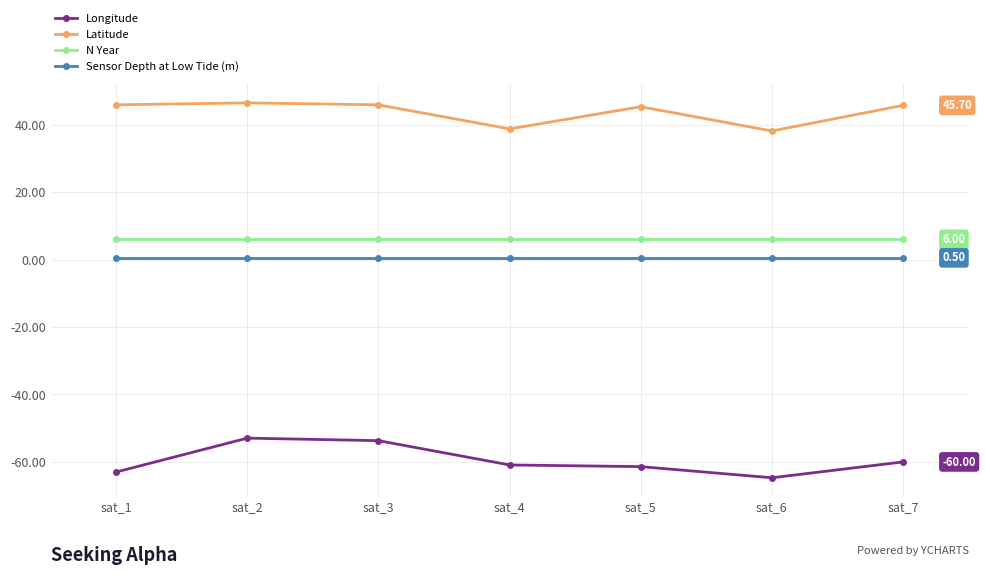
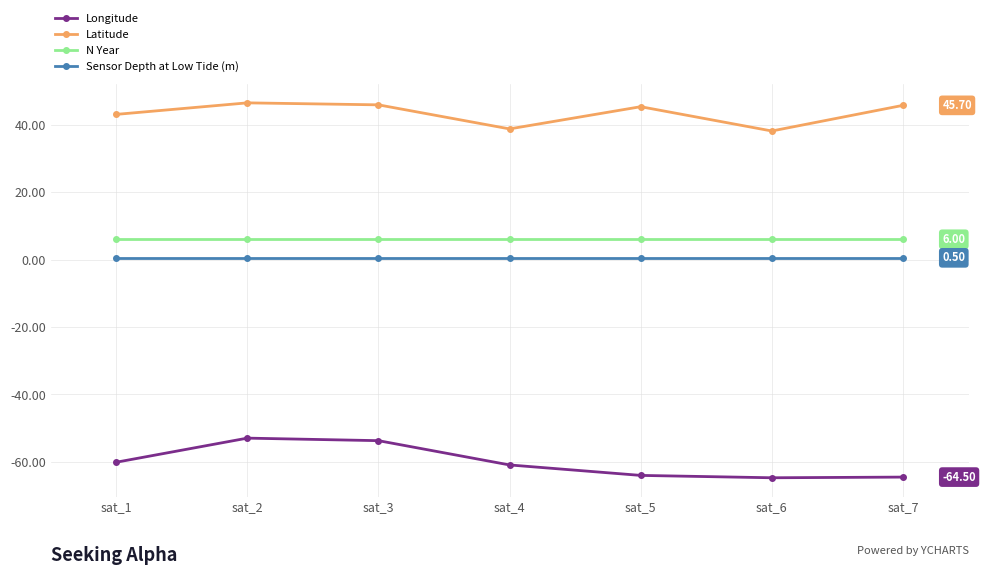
  {
    "Longitude": {
-     "sat_1": -63,
-     "sat_5": -61,
-     "sat_7": -60.00
+     "sat_1": -60,
+     "sat_5": -64,
+     "sat_7": -64.50
    },
    "Latitude": {
-     "sat_1": 46,
+     "sat_1": 43,
      "sat_2": 46,
      "sat_3": 46,
      "sat_4": 39,
      "sat_5": 45,
      "sat_6": 38,
      "sat_7": 46
    },
    "N Year": {
      "sat_1": 6,
      "sat_2": 6,
      "sat_3": 6,
      "sat_4": 6,
      "sat_5": 6,
      "sat_6": 6,
      "sat_7": 6
    },
    "Sensor Depth at Low Tide (m)": {
      "sat_1": 1,
      "sat_2": 1,
      "sat_3": 1,
      "sat_4": 1,
      "sat_5": 1,
      "sat_6": 1,
      "sat_7": 1
    }
  }
